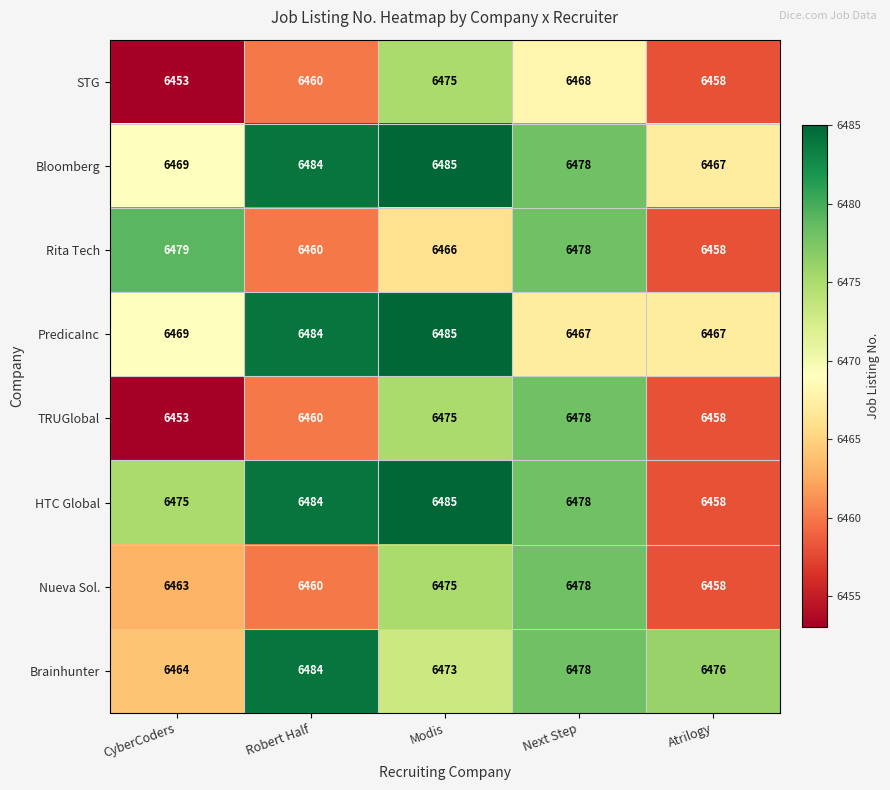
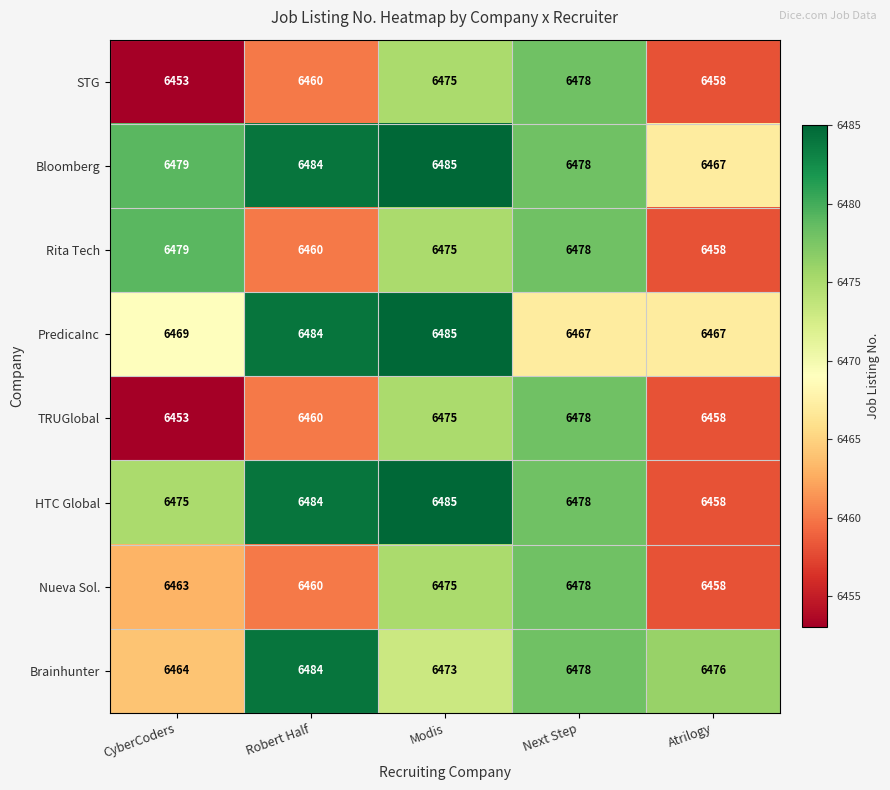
  {
    "STG": {
      "CyberCoders": 6453,
      "Robert Half": 6460,
      "Modis": 6475,
-     "Next Step": 6468,
+     "Next Step": 6478,
      "Atrilogy": 6458
    },
    "Bloomberg": {
-     "CyberCoders": 6469,
+     "CyberCoders": 6479,
      "Robert Half": 6484,
      "Modis": 6485,
      "Next Step": 6478,
      "Atrilogy": 6467
    },
    "Rita Tech": {
      "CyberCoders": 6479,
      "Robert Half": 6460,
-     "Modis": 6466,
+     "Modis": 6475,
      "Next Step": 6478,
      "Atrilogy": 6458
    },
    "PredicaInc": {
      "CyberCoders": 6469,
      "Robert Half": 6484,
      "Modis": 6485,
      "Next Step": 6467,
      "Atrilogy": 6467
    },
    "TRUGlobal": {
      "CyberCoders": 6453,
      "Robert Half": 6460,
      "Modis": 6475,
      "Next Step": 6478,
      "Atrilogy": 6458
    },
    "HTC Global": {
      "CyberCoders": 6475,
      "Robert Half": 6484,
      "Modis": 6485,
      "Next Step": 6478,
      "Atrilogy": 6458
    },
    "Nueva Sol.": {
      "CyberCoders": 6463,
      "Robert Half": 6460,
      "Modis": 6475,
      "Next Step": 6478,
      "Atrilogy": 6458
    },
    "Brainhunter": {
      "CyberCoders": 6464,
      "Robert Half": 6484,
      "Modis": 6473,
      "Next Step": 6478,
      "Atrilogy": 6476
    }
  }
